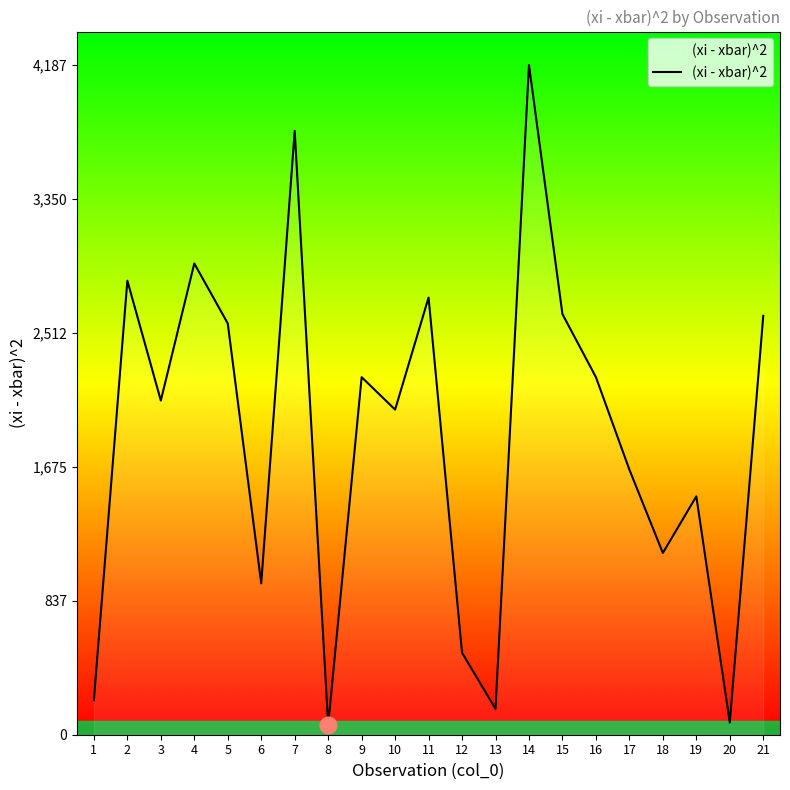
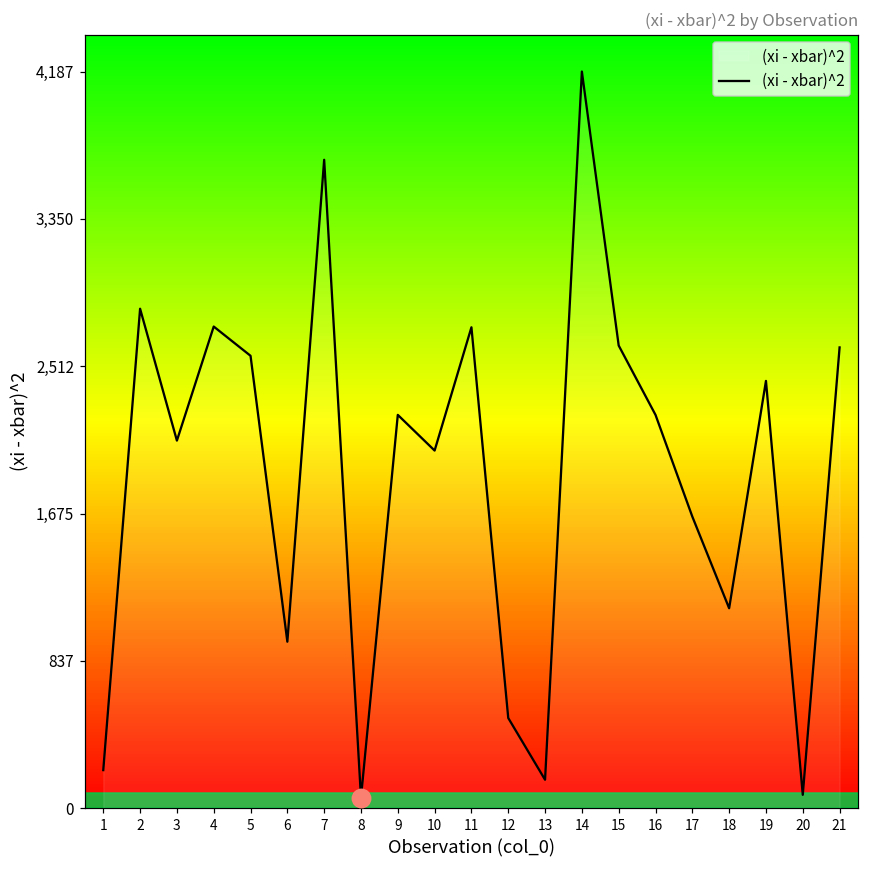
  {
    "(xi - xbar)^2": {
      "1": "220",
      "2": "2,840",
      "3": "2,090",
-     "4": "2,950",
+     "4": "2,740",
      "5": "2,570",
      "6": "950",
-     "7": "3,780",
+     "7": "3,690",
      "9": "2,240",
      "10": "2,030",
      "11": "2,730",
      "12": "510",
      "13": "160",
      "14": "4,190",
      "15": "2,630",
      "16": "2,240",
      "17": "1,660",
      "18": "1,140",
-     "19": "1,490",
+     "19": "2,430",
      "21": "2,620"
    }
  }
